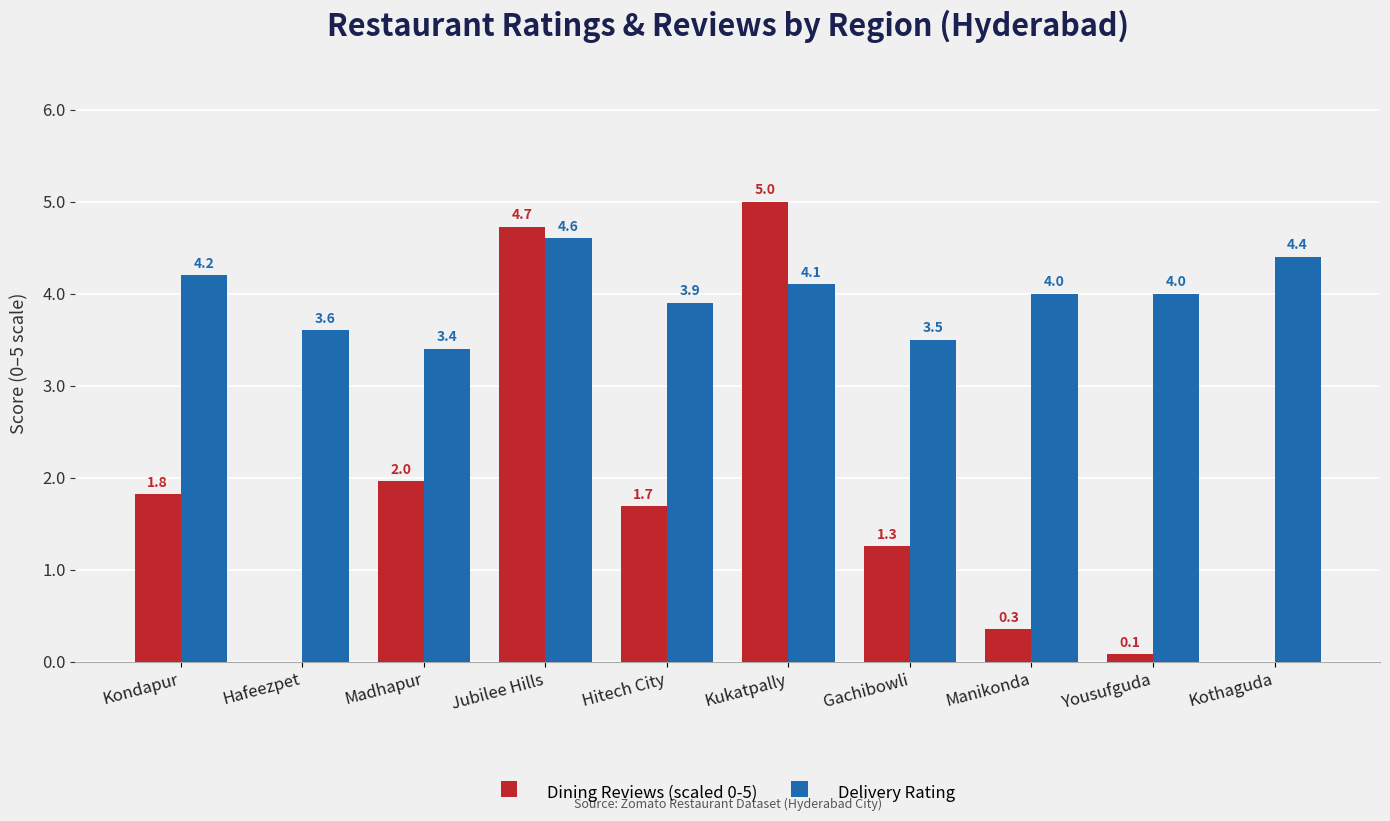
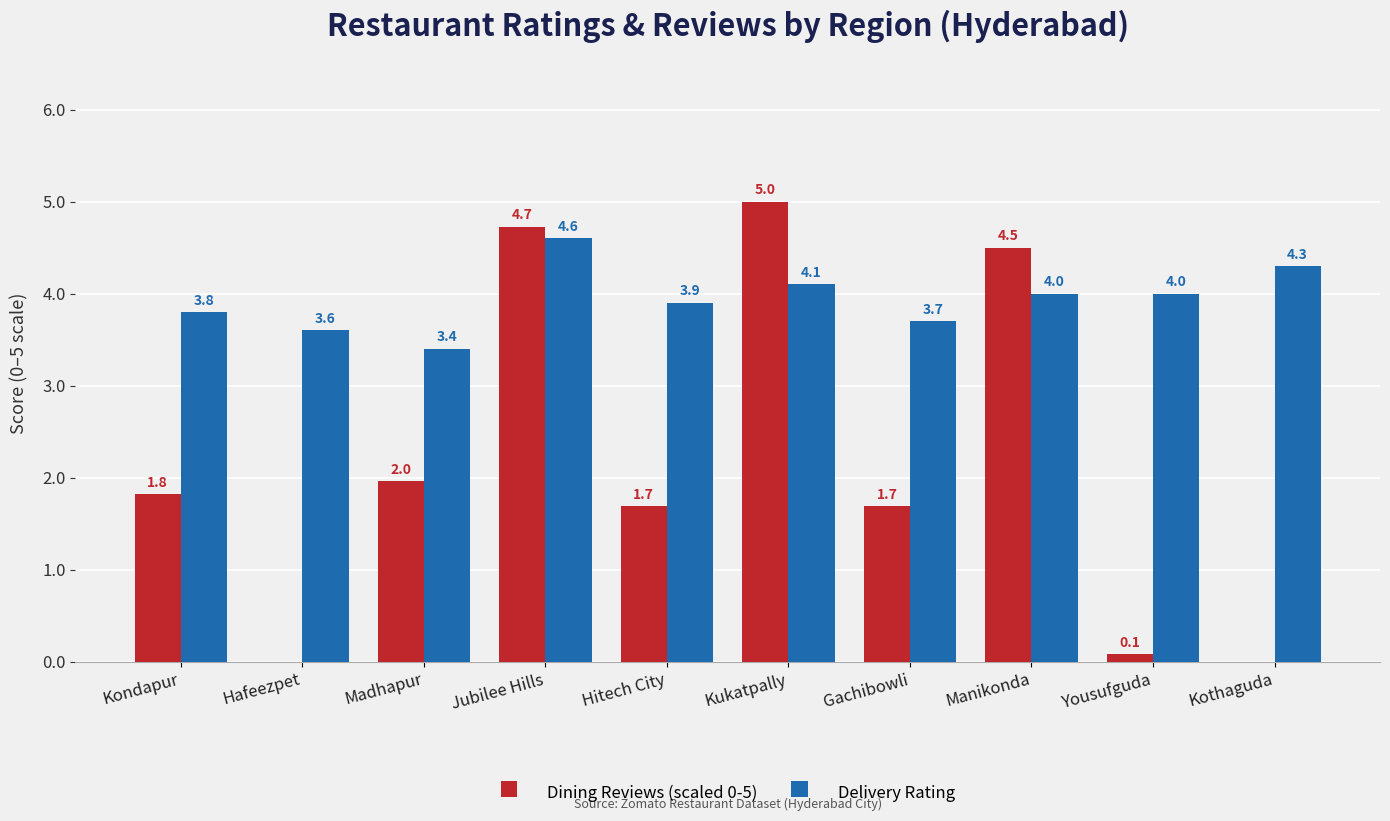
  {
    "Dining Reviews (scaled 0-5)": {
      "Kondapur": 1.8,
      "Madhapur": 2.0,
      "Jubilee Hills": 4.7,
      "Hitech City": 1.7,
      "Kukatpally": 5.0,
-     "Gachibowli": 1.3,
-     "Manikonda": 0.3,
+     "Gachibowli": 1.7,
+     "Manikonda": 4.5,
      "Yousufguda": 0.1
    },
    "Delivery Rating": {
-     "Kondapur": 4.2,
+     "Kondapur": 3.8,
      "Hafeezpet": 3.6,
      "Madhapur": 3.4,
      "Jubilee Hills": 4.6,
      "Hitech City": 3.9,
      "Kukatpally": 4.1,
-     "Gachibowli": 3.5,
+     "Gachibowli": 3.7,
      "Manikonda": 4.0,
      "Yousufguda": 4.0,
-     "Kothaguda": 4.4
+     "Kothaguda": 4.3
    }
  }
